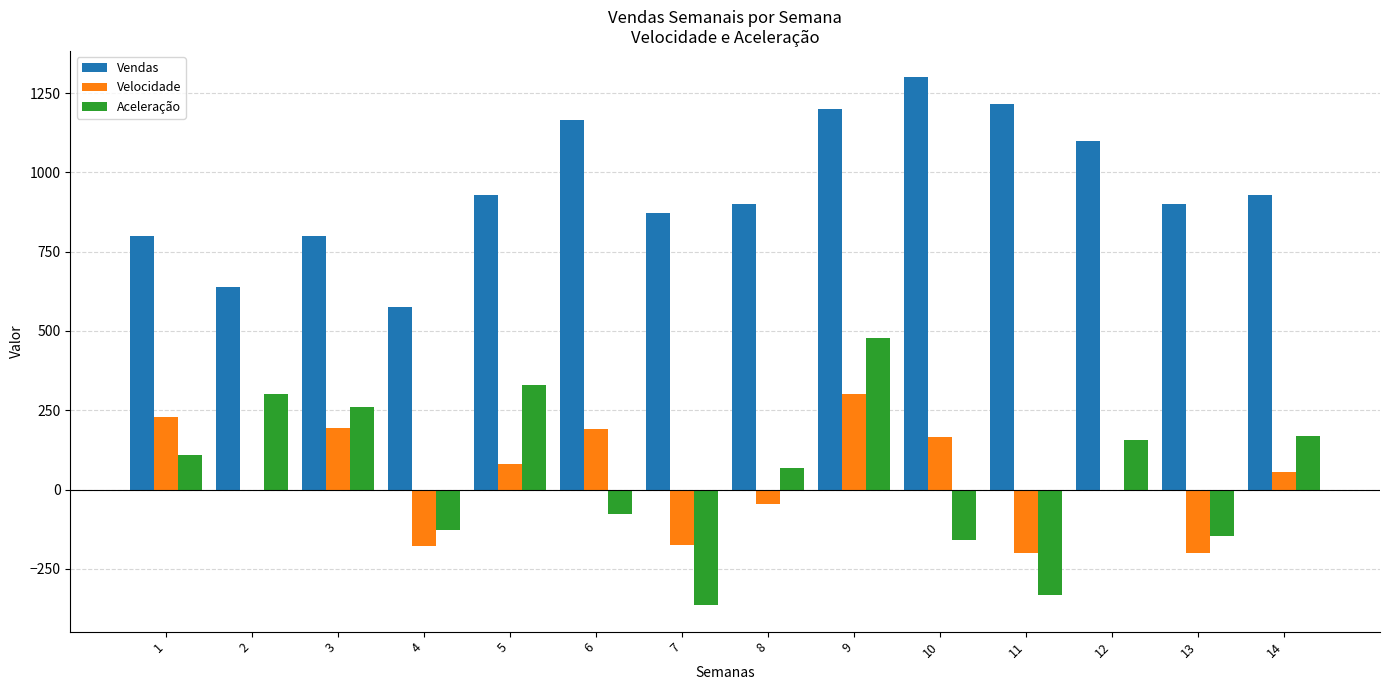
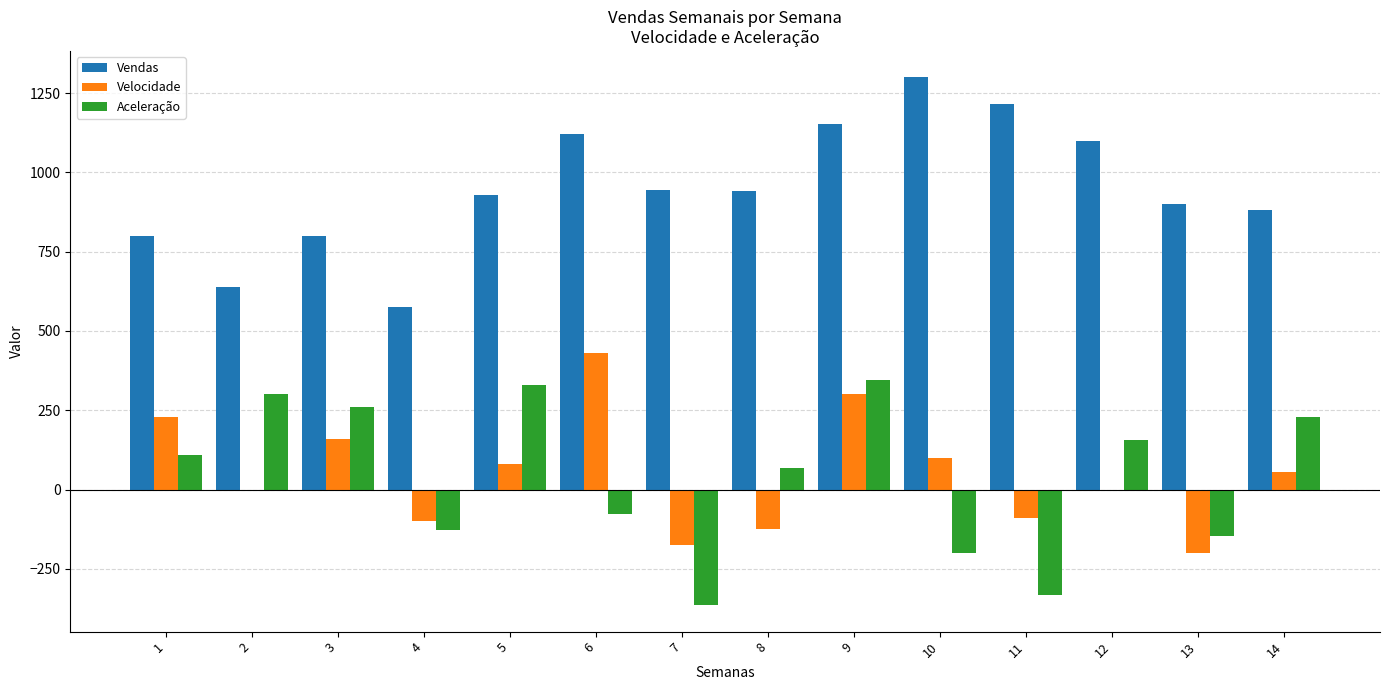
  {
    "Vendas": {
      "1": 800,
      "2": 640,
      "3": 800,
      "4": 580,
      "5": 930,
-     "6": 1170,
-     "7": 870,
-     "8": 900,
-     "9": 1200,
+     "6": 1120,
+     "7": 950,
+     "8": 940,
+     "9": 1150,
      "10": 1300,
      "11": 1220,
      "12": 1100,
      "13": 900,
-     "14": 930
+     "14": 880
    },
    "Velocidade": {
      "1": 230,
      "2": 0,
-     "3": 200,
-     "4": -180,
+     "3": 160,
+     "4": -100,
      "5": 80,
-     "6": 190,
+     "6": 430,
      "7": -180,
-     "8": -50,
+     "8": -120,
      "9": 300,
-     "10": 170,
-     "11": -200,
+     "10": 100,
+     "11": -90,
      "12": 0,
      "13": -200,
      "14": 60
    },
    "Aceleração": {
      "1": 110,
      "2": 300,
      "3": 260,
      "4": -130,
      "5": 330,
      "6": -80,
      "7": -370,
      "8": 70,
-     "9": 480,
-     "10": -160,
+     "9": 350,
+     "10": -200,
      "11": -330,
      "12": 160,
      "13": -150,
-     "14": 170
+     "14": 230
    }
  }
